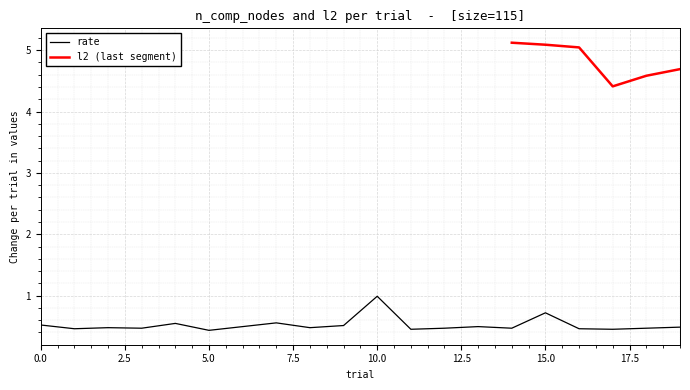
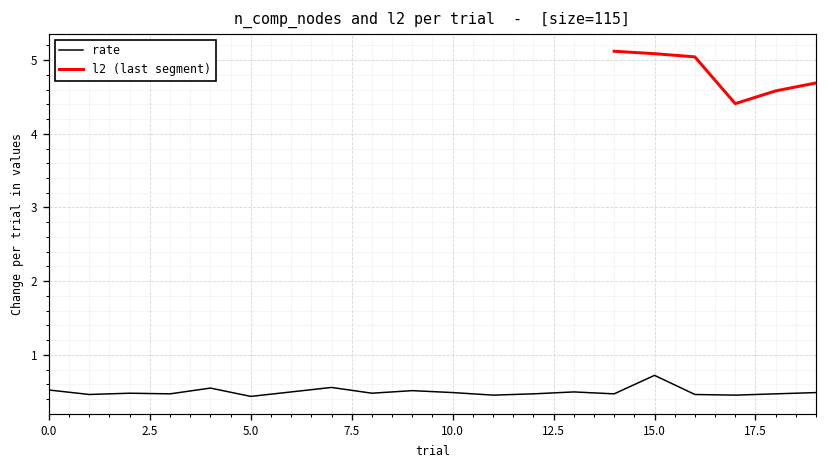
  {
    "rate": {
      "0.0": 0.5,
      "5.0": 0.4,
-     "10.0": 1.0,
+     "10.0": 0.5,
      "15.0": 0.7
    },
    "l2 (last segment)": {
      "15.0": 5.1
    }
  }
